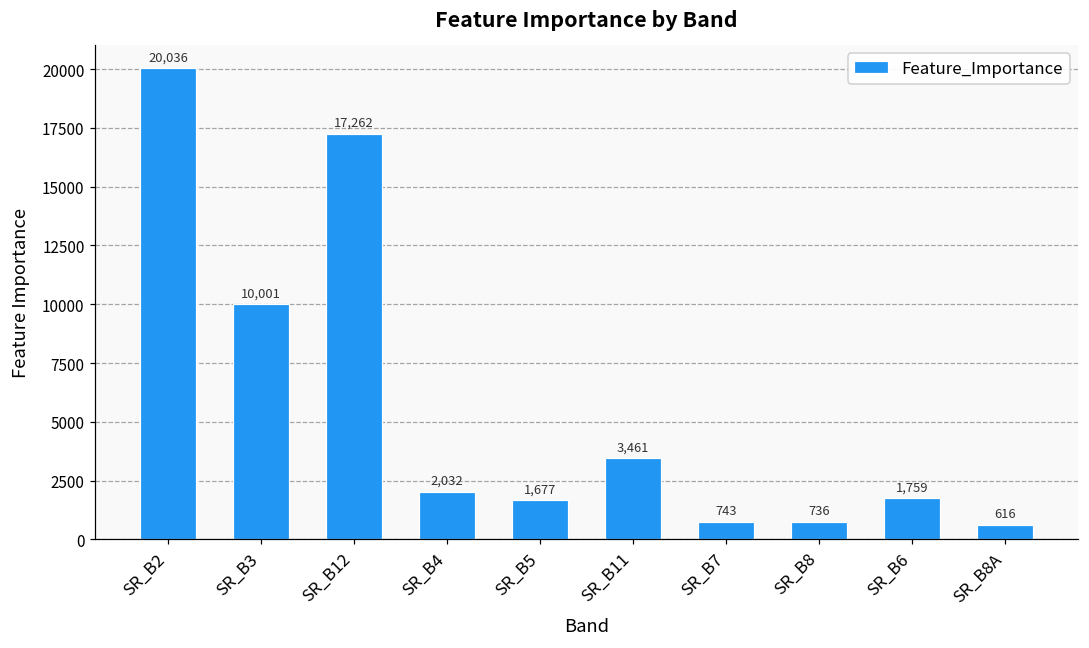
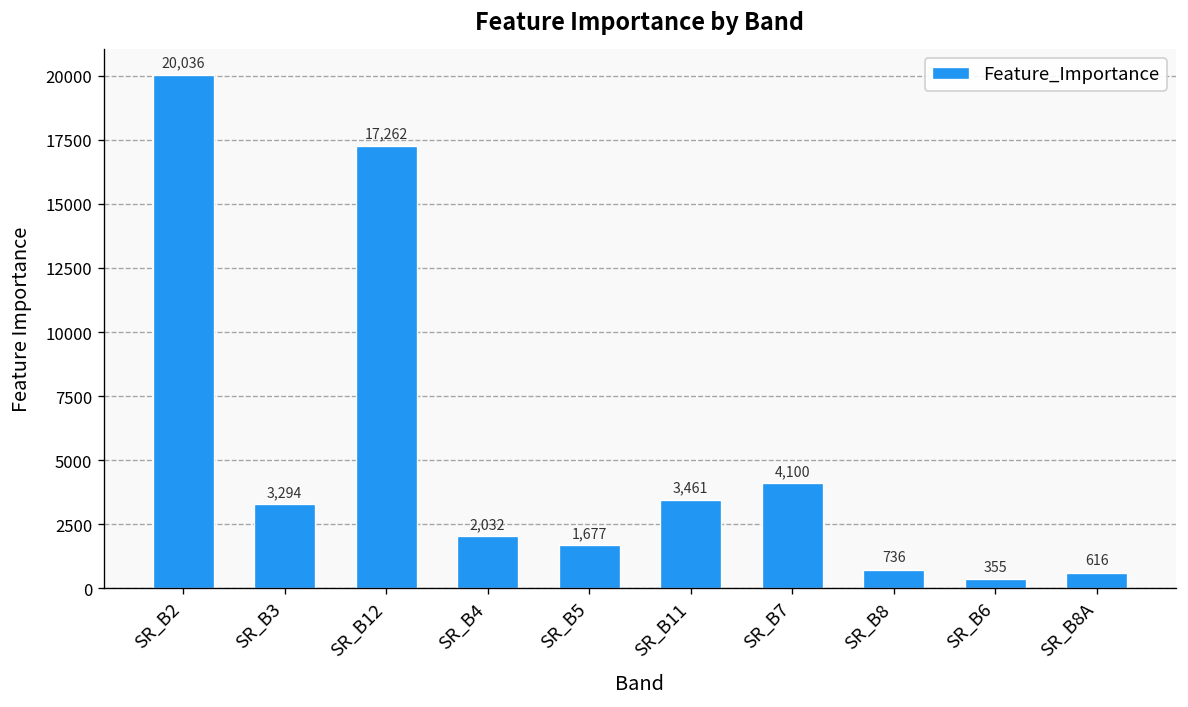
  {
    "SR_B2": "20,036",
-   "SR_B3": "10,001",
+   "SR_B3": "3,294",
    "SR_B12": "17,262",
    "SR_B4": "2,032",
    "SR_B5": "1,677",
    "SR_B11": "3,461",
-   "SR_B7": "743",
+   "SR_B7": "4,100",
    "SR_B8": "736",
-   "SR_B6": "1,759",
+   "SR_B6": "355",
    "SR_B8A": "616"
  }
